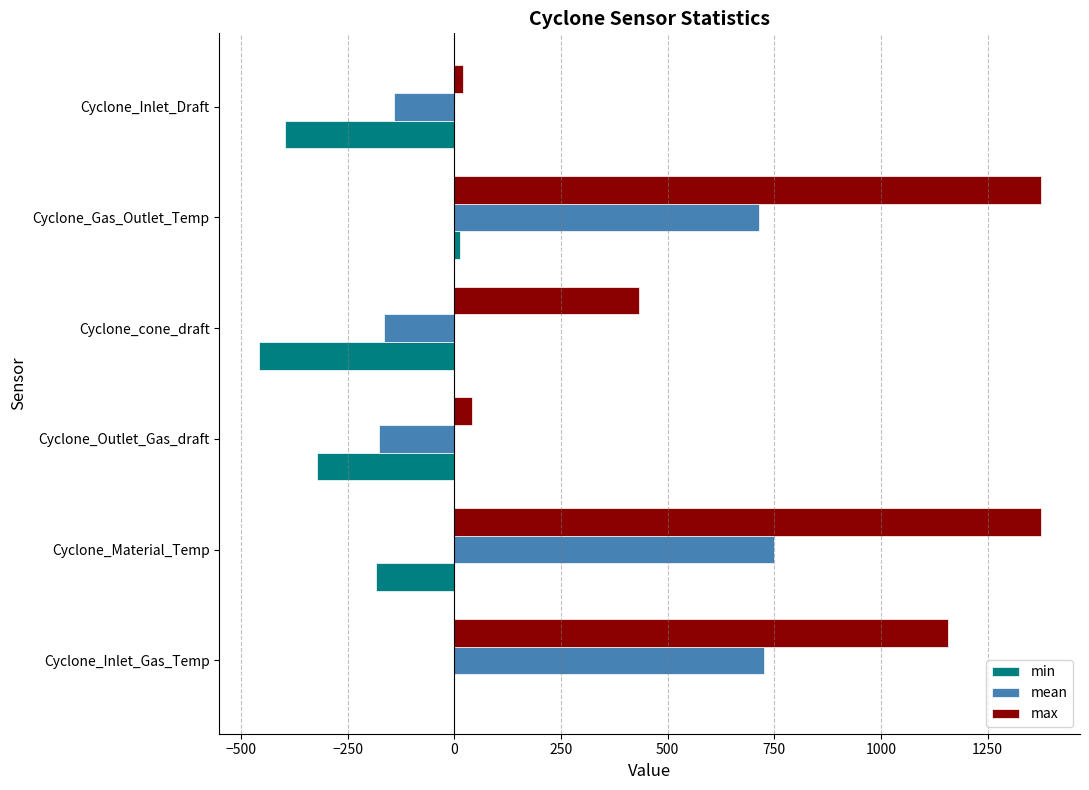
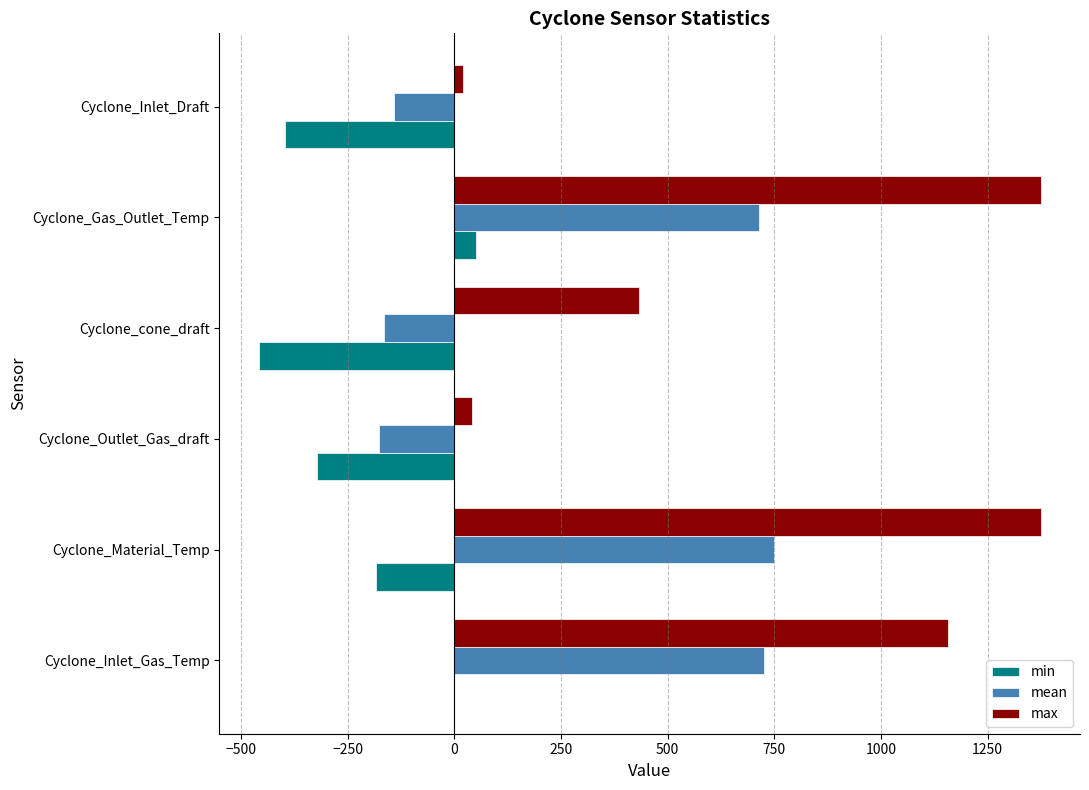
  {
    "min": {
      "Cyclone_Inlet_Draft": -400,
-     "Cyclone_Gas_Outlet_Temp": 10,
+     "Cyclone_Gas_Outlet_Temp": 50,
      "Cyclone_cone_draft": -460,
      "Cyclone_Outlet_Gas_draft": -320,
      "Cyclone_Material_Temp": -190,
      "Cyclone_Inlet_Gas_Temp": 0
    },
    "mean": {
      "Cyclone_Inlet_Draft": -140,
      "Cyclone_Gas_Outlet_Temp": 710,
      "Cyclone_cone_draft": -160,
      "Cyclone_Outlet_Gas_draft": -180,
      "Cyclone_Material_Temp": 750,
      "Cyclone_Inlet_Gas_Temp": 730
    },
    "max": {
      "Cyclone_Inlet_Draft": 20,
      "Cyclone_Gas_Outlet_Temp": 1380,
      "Cyclone_cone_draft": 430,
      "Cyclone_Outlet_Gas_draft": 40,
      "Cyclone_Material_Temp": 1380,
      "Cyclone_Inlet_Gas_Temp": 1160
    }
  }
